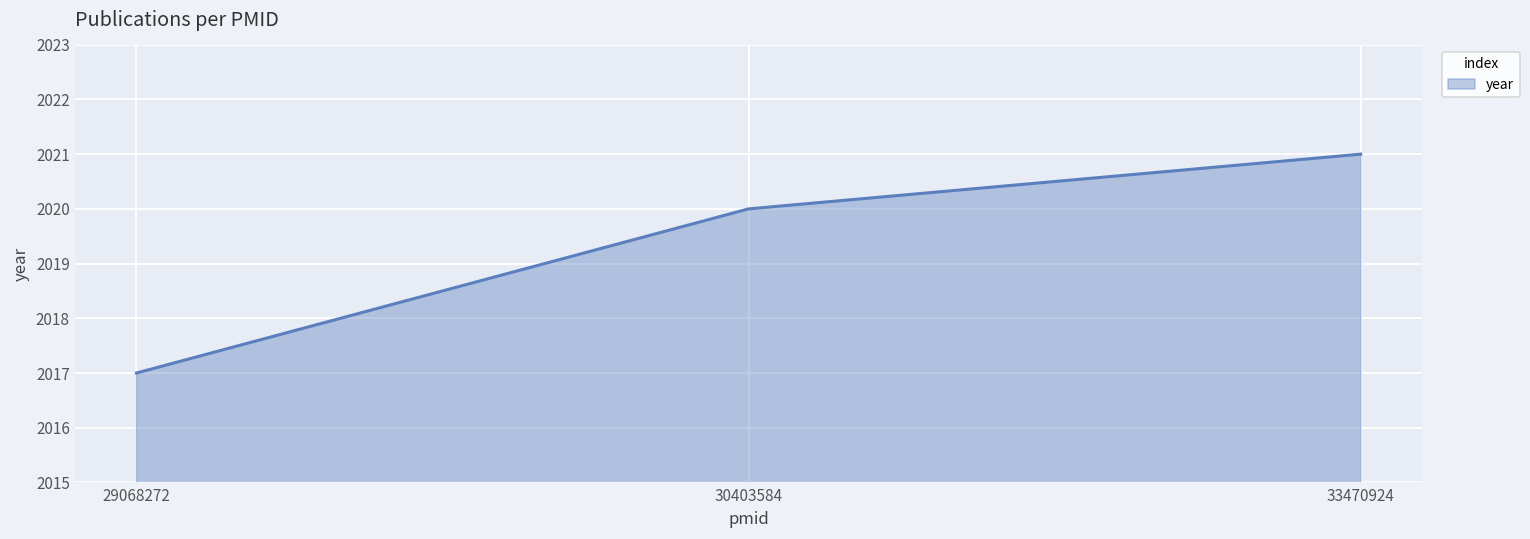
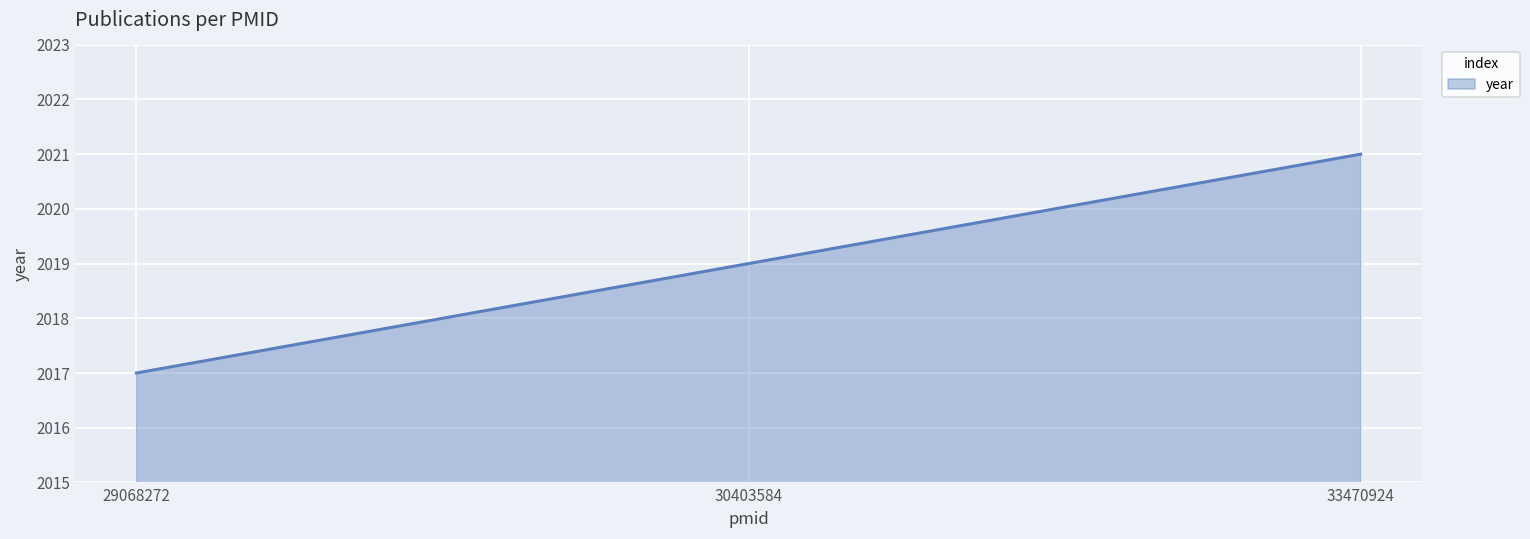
  {
    "29068272": 2017,
-   "30403584": 2020,
+   "30403584": 2019,
    "33470924": 2021
  }
